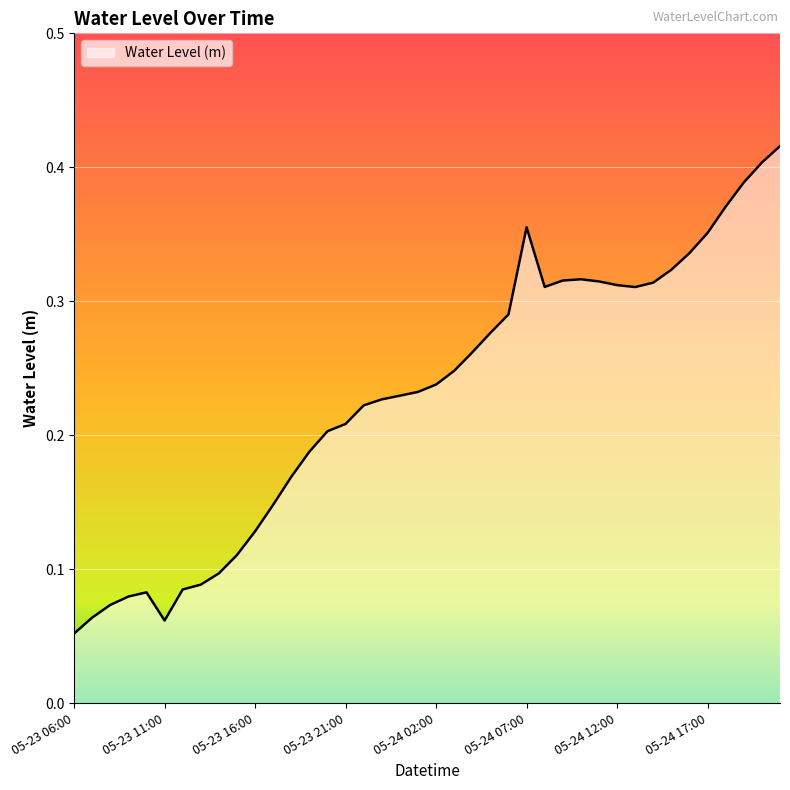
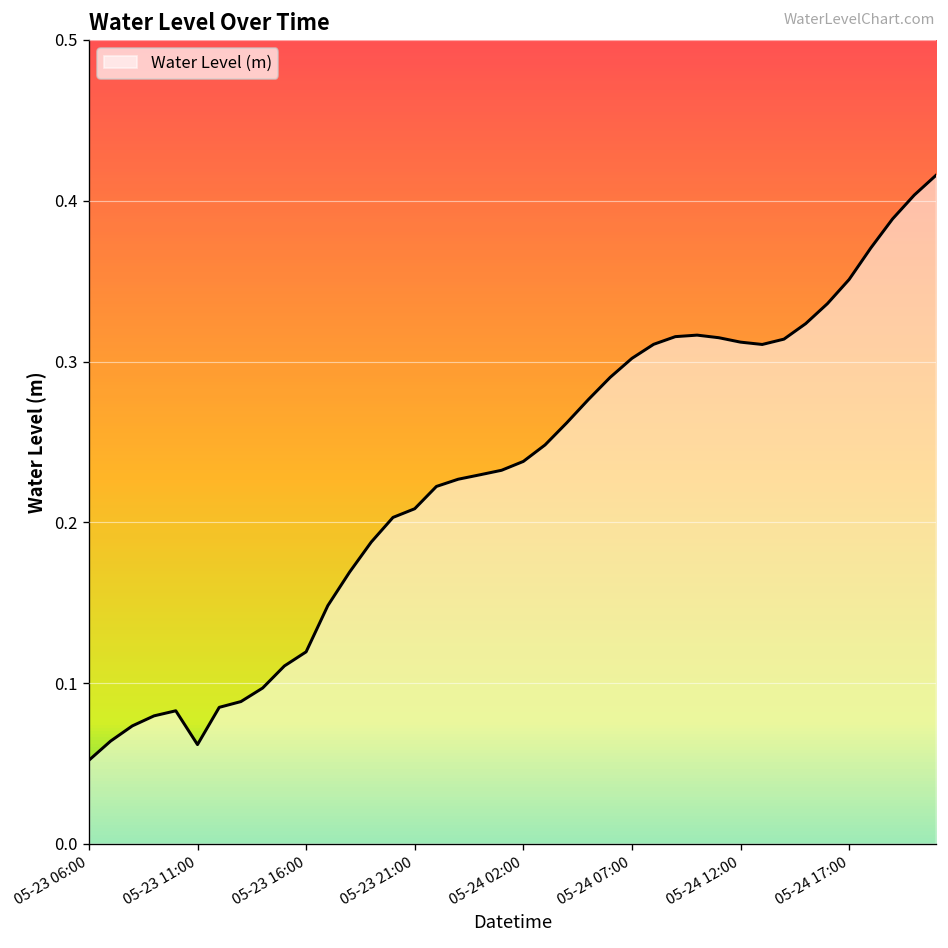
  {
    "05-23 06:00": 0.052,
    "05-23 11:00": 0.062,
-   "05-23 16:00": 0.128,
+   "05-23 16:00": 0.119,
    "05-23 21:00": 0.208,
    "05-24 02:00": 0.238,
-   "05-24 07:00": 0.355,
+   "05-24 07:00": 0.302,
    "05-24 12:00": 0.312,
    "05-24 17:00": 0.351
  }
